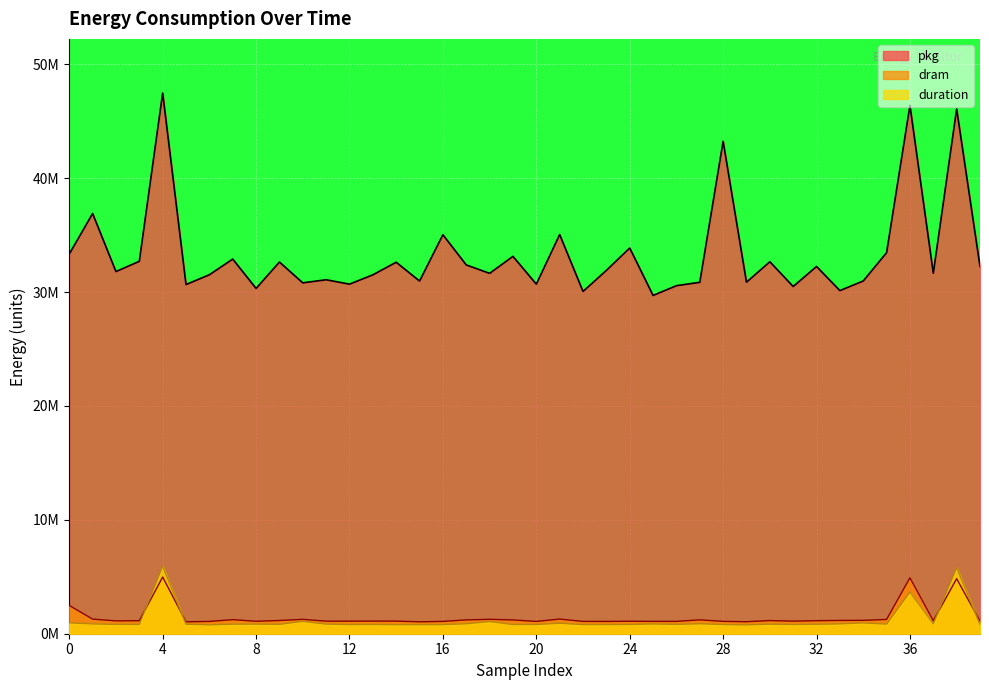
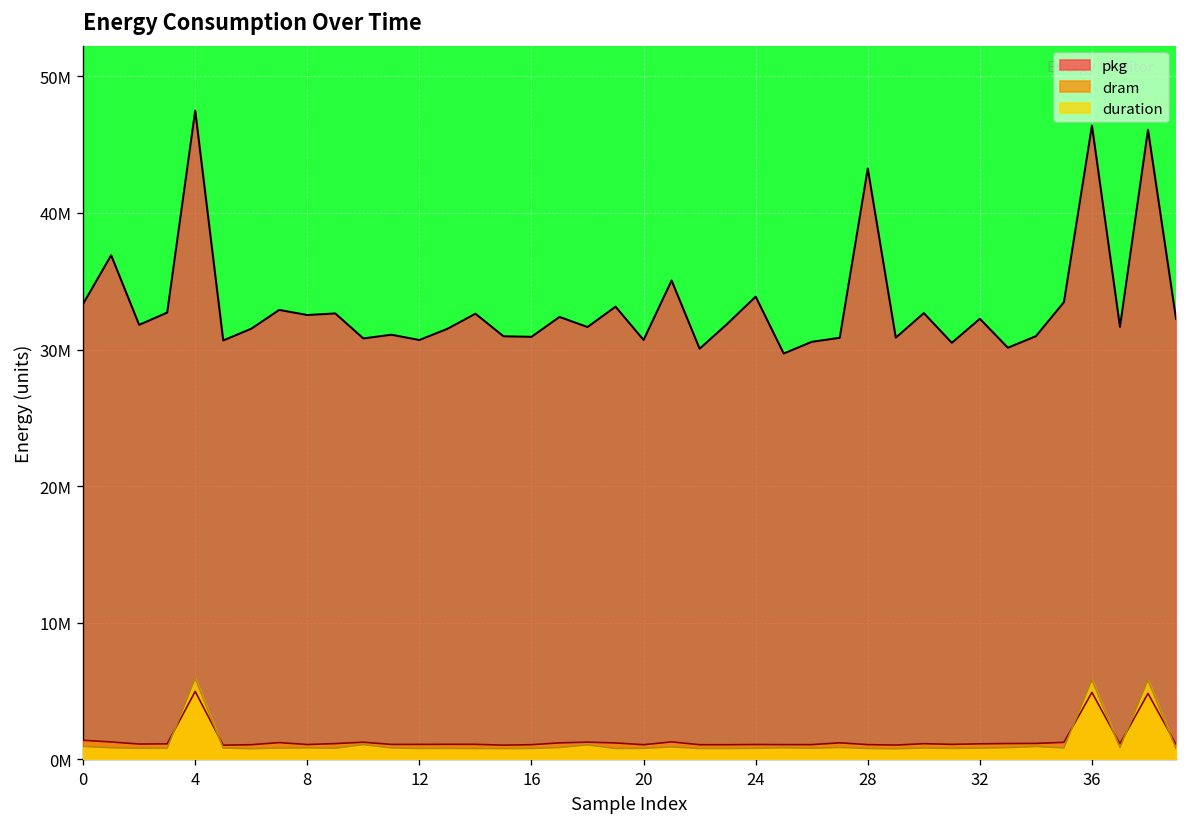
  {
    "pkg": {
      "0": 33300000,
      "4": 47500000,
-     "8": 30300000,
+     "8": 32500000,
      "12": 30700000,
-     "16": 35000000,
+     "16": 30900000,
      "20": 30700000,
      "24": 33900000,
      "28": 43200000,
      "32": 32300000
    },
    "dram": {
-     "0": 2500000,
+     "0": 1400000,
      "4": 5000000,
      "8": 1100000,
      "12": 1100000,
      "16": 1100000,
      "20": 1100000,
      "24": 1100000,
      "28": 1100000,
      "32": 1100000,
      "36": 4900000
    },
    "duration": {
      "0": 1000000,
      "4": 5900000,
      "8": 800000,
      "12": 800000,
      "16": 800000,
      "20": 800000,
      "24": 800000,
      "28": 800000,
      "32": 800000,
-     "36": 3700000
+     "36": 5800000
    }
  }
